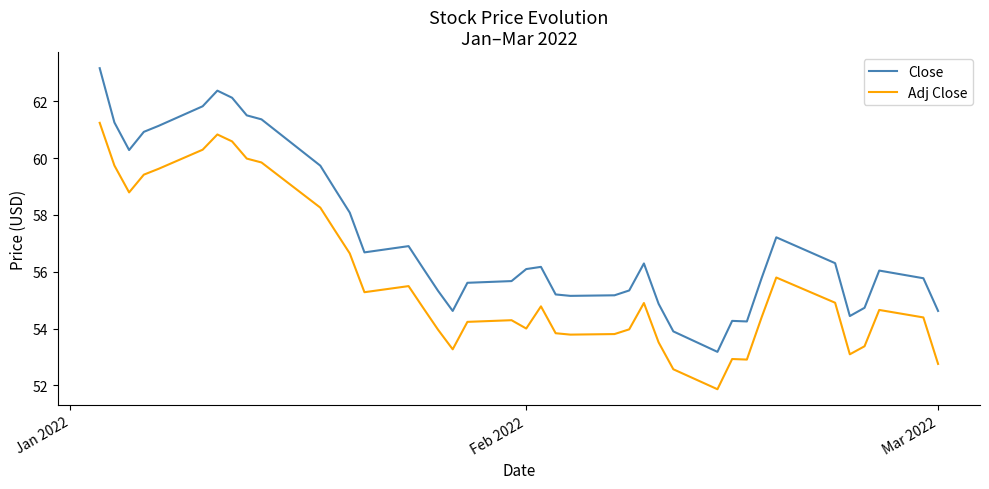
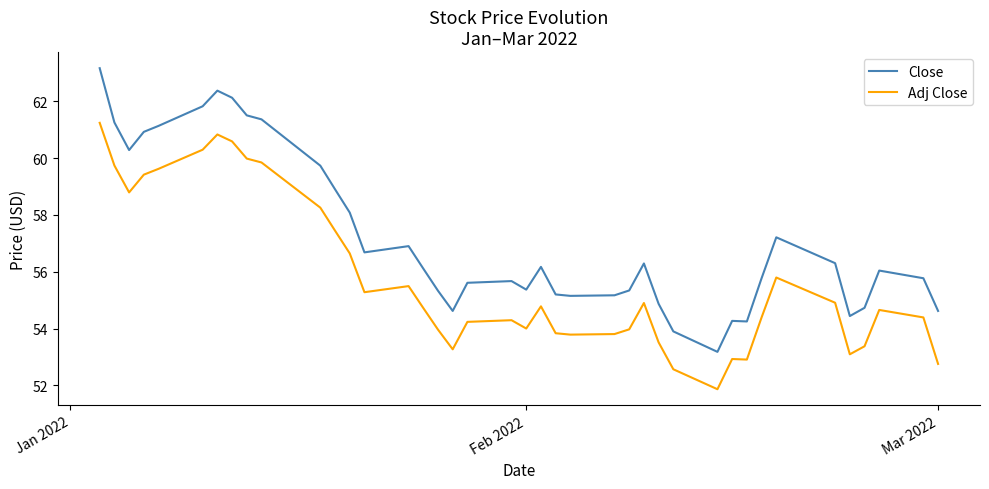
  {
    "Close": {
-     "Feb 2022": 56.1,
+     "Feb 2022": 55.4,
      "Mar 2022": 54.6
    },
    "Adj Close": {
      "Feb 2022": 54.0,
      "Mar 2022": 52.8
    }
  }
